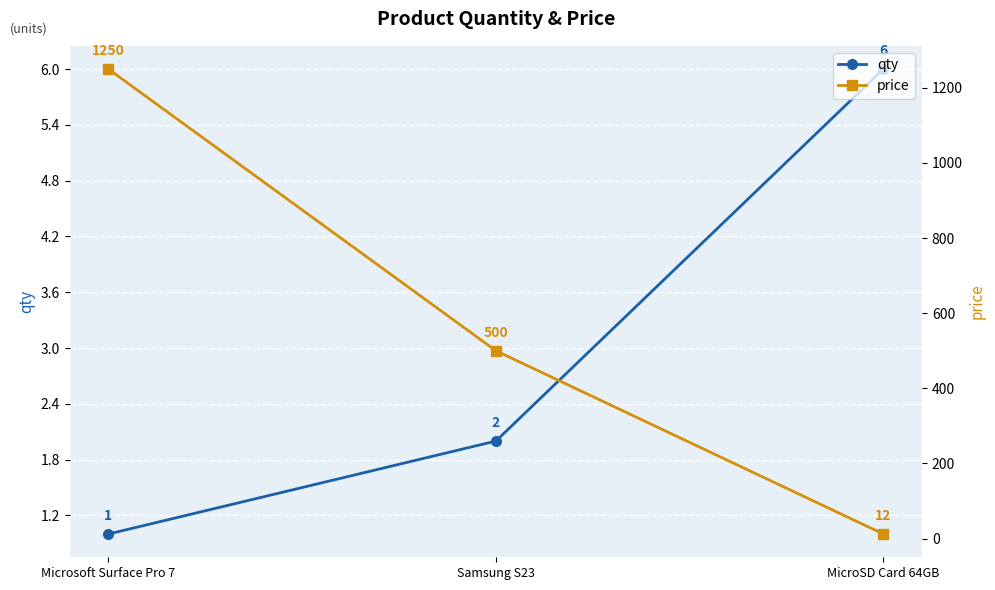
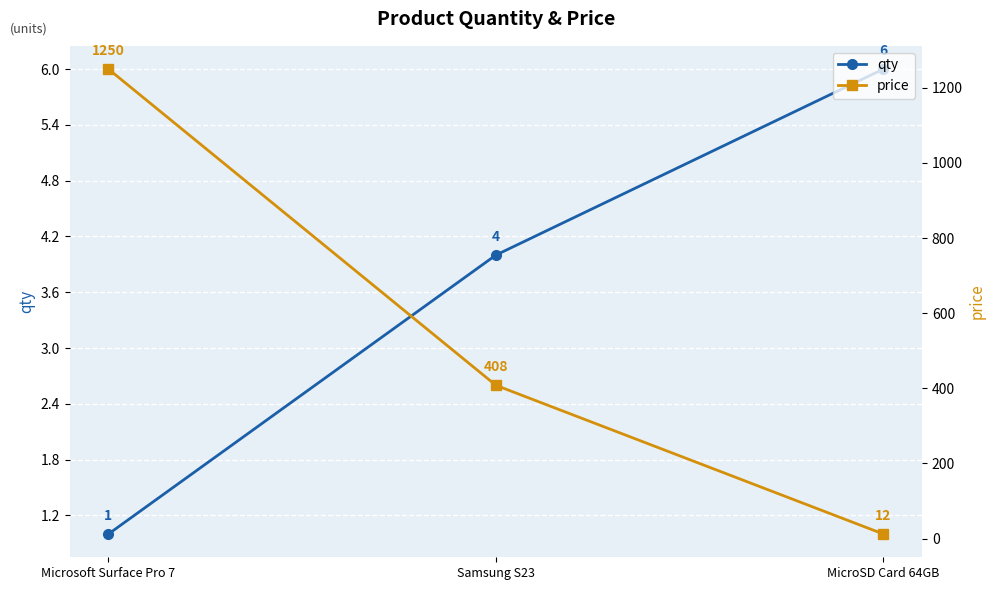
  {
    "qty": {
      "Microsoft Surface Pro 7": 1,
-     "Samsung S23": 2
+     "Samsung S23": 4
    },
    "price": {
      "Microsoft Surface Pro 7": 1250,
-     "Samsung S23": 500,
+     "Samsung S23": 408,
      "MicroSD Card 64GB": 12
    }
  }
